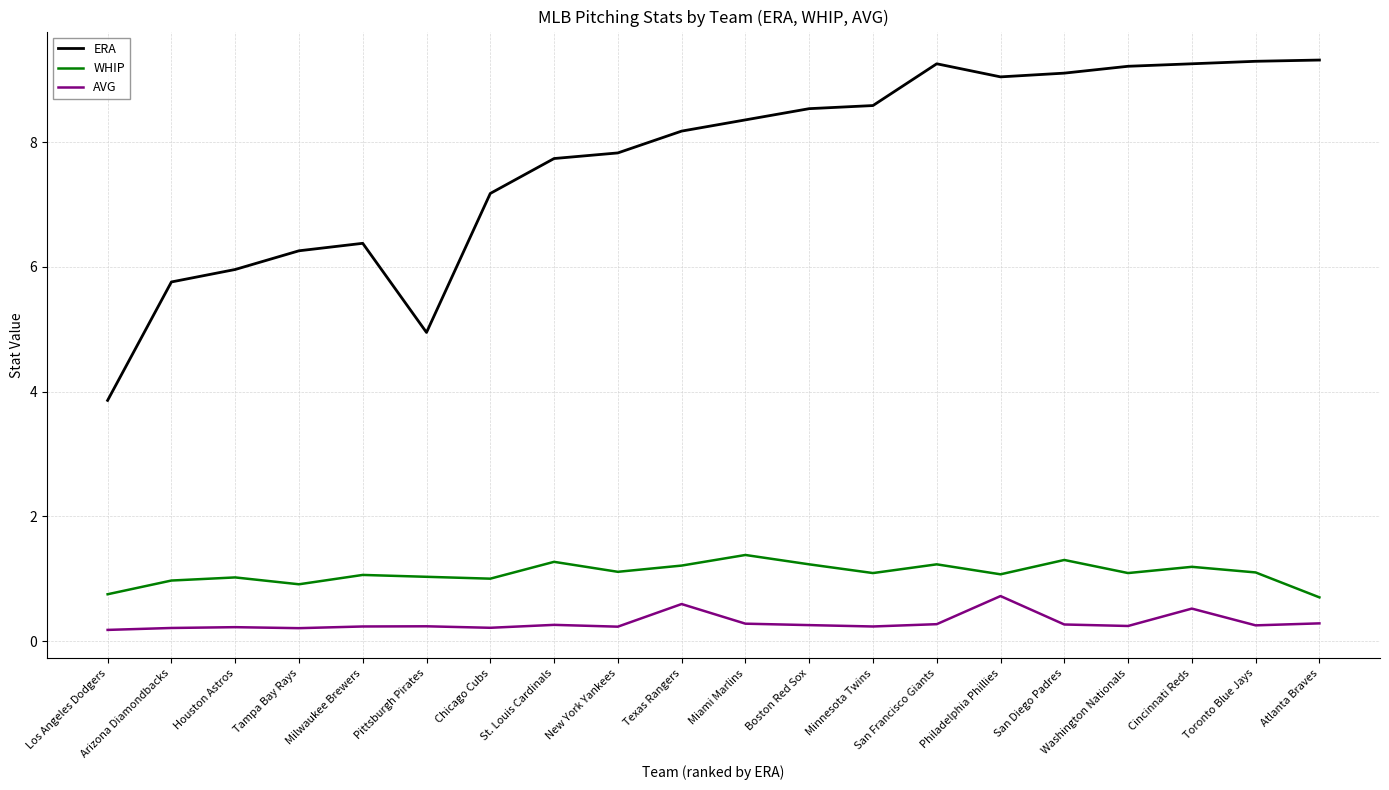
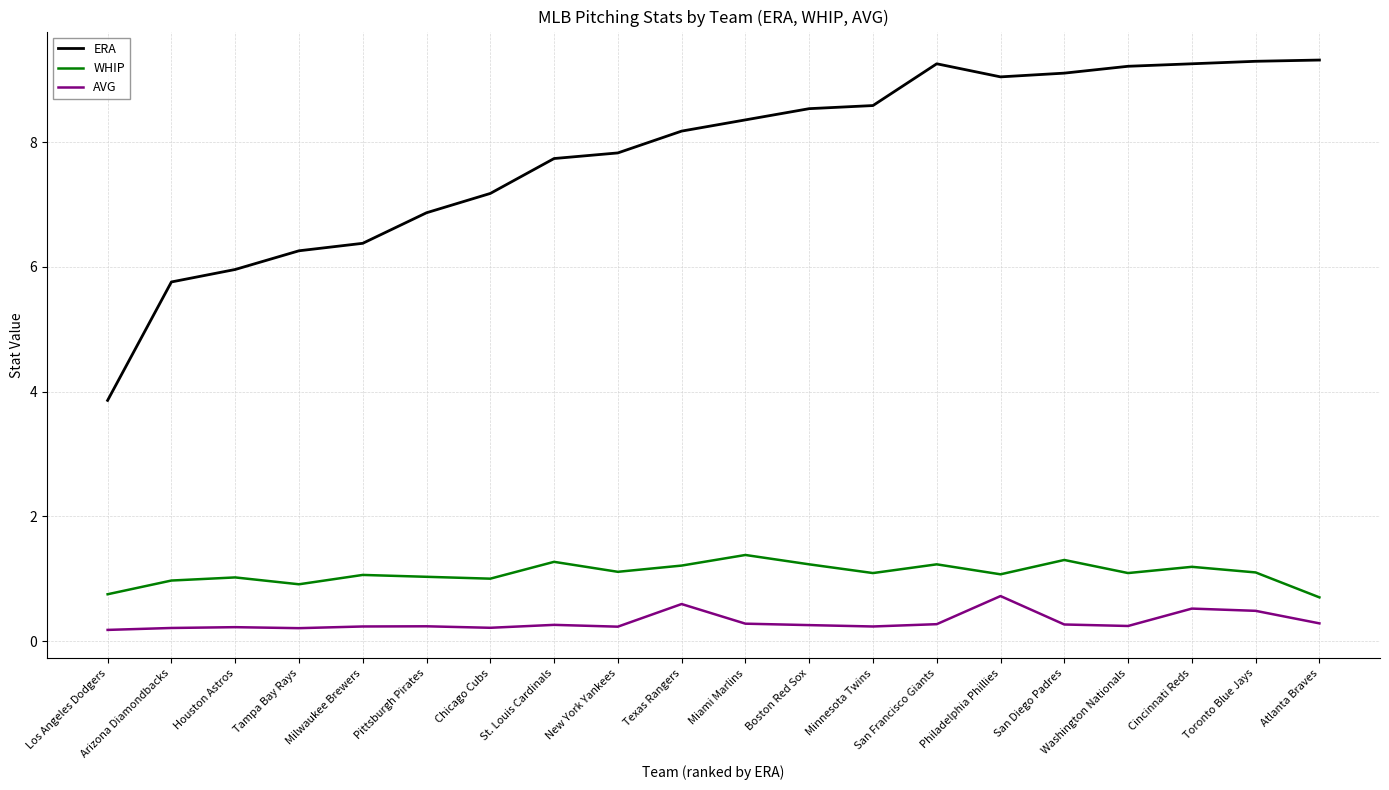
  {
    "ERA": {
      "Los Angeles Dodgers": 3.9,
      "Arizona Diamondbacks": 5.8,
      "Houston Astros": 6.0,
      "Tampa Bay Rays": 6.3,
      "Milwaukee Brewers": 6.4,
-     "Pittsburgh Pirates": 5.0,
+     "Pittsburgh Pirates": 6.9,
      "Chicago Cubs": 7.2,
      "St. Louis Cardinals": 7.7,
      "New York Yankees": 7.8,
      "Texas Rangers": 8.2,
      "Miami Marlins": 8.4,
      "Boston Red Sox": 8.5,
      "Minnesota Twins": 8.6,
      "San Francisco Giants": 9.3,
      "Philadelphia Phillies": 9.1,
      "San Diego Padres": 9.1,
      "Washington Nationals": 9.2,
      "Cincinnati Reds": 9.3,
      "Toronto Blue Jays": 9.3,
      "Atlanta Braves": 9.3
    },
    "WHIP": {
      "Los Angeles Dodgers": 0.8,
      "Arizona Diamondbacks": 1.0,
      "Houston Astros": 1.0,
      "Tampa Bay Rays": 0.9,
      "Milwaukee Brewers": 1.1,
      "Pittsburgh Pirates": 1.0,
      "Chicago Cubs": 1.0,
      "St. Louis Cardinals": 1.3,
      "New York Yankees": 1.1,
      "Texas Rangers": 1.2,
      "Miami Marlins": 1.4,
      "Boston Red Sox": 1.2,
      "Minnesota Twins": 1.1,
      "San Francisco Giants": 1.2,
      "Philadelphia Phillies": 1.1,
      "San Diego Padres": 1.3,
      "Washington Nationals": 1.1,
      "Cincinnati Reds": 1.2,
      "Toronto Blue Jays": 1.1,
      "Atlanta Braves": 0.7
    },
    "AVG": {
      "Los Angeles Dodgers": 0.2,
      "Arizona Diamondbacks": 0.2,
      "Houston Astros": 0.2,
      "Tampa Bay Rays": 0.2,
      "Milwaukee Brewers": 0.2,
      "Pittsburgh Pirates": 0.2,
      "Chicago Cubs": 0.2,
      "St. Louis Cardinals": 0.3,
      "New York Yankees": 0.2,
      "Texas Rangers": 0.6,
      "Miami Marlins": 0.3,
      "Boston Red Sox": 0.3,
      "Minnesota Twins": 0.2,
      "San Francisco Giants": 0.3,
      "Philadelphia Phillies": 0.7,
      "San Diego Padres": 0.3,
      "Washington Nationals": 0.2,
      "Cincinnati Reds": 0.5,
-     "Toronto Blue Jays": 0.3,
+     "Toronto Blue Jays": 0.5,
      "Atlanta Braves": 0.3
    }
  }
